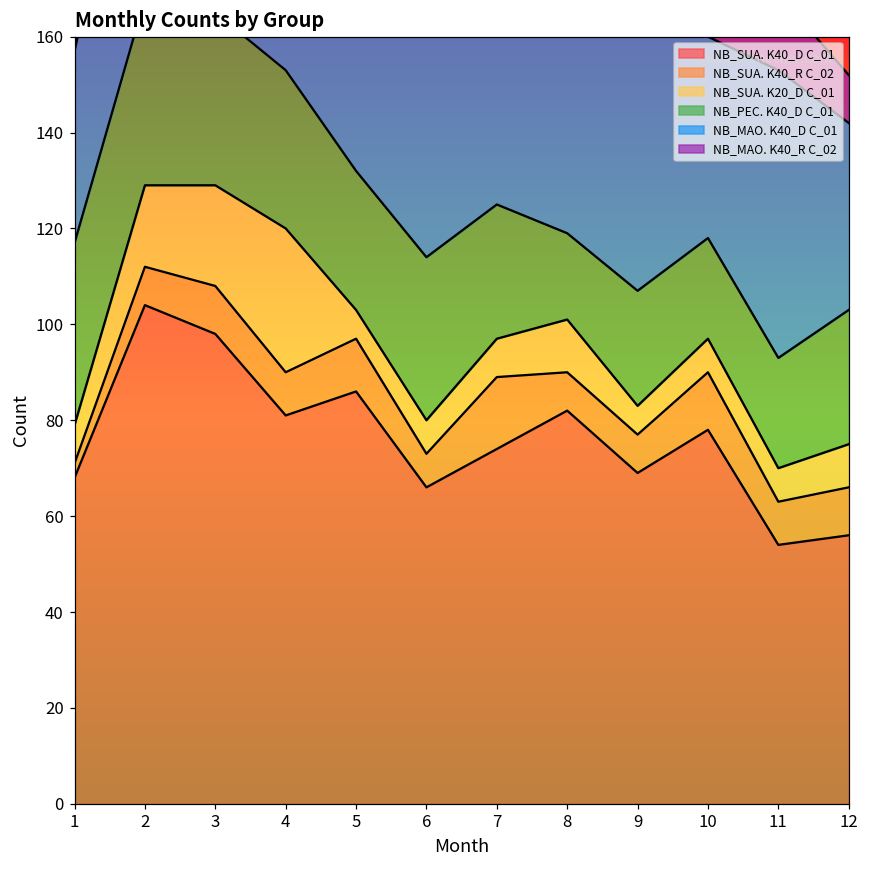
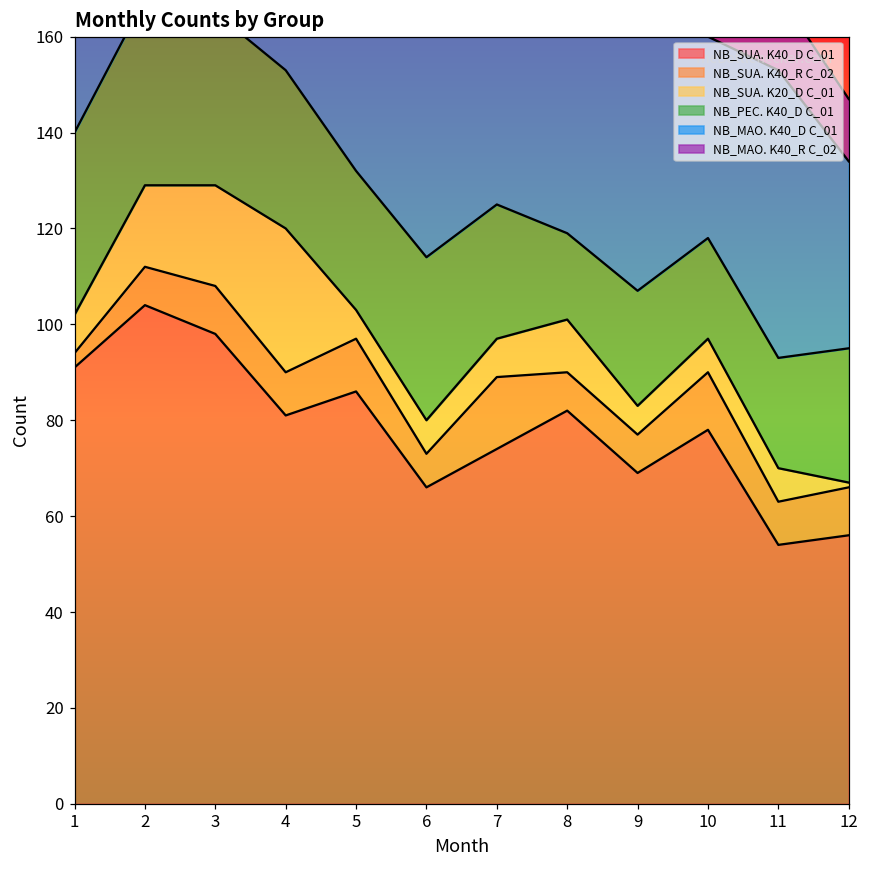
  {
    "NB_SUA. K40_D C_01": {
-     "1": 68,
+     "1": 91,
      "2": 104,
      "3": 98,
      "4": 81,
      "5": 86,
      "6": 66,
      "7": 74,
      "8": 82,
      "9": 69,
      "10": 78,
      "11": 54,
      "12": 56
    },
    "NB_SUA. K40_R C_02": {
      "1": 3,
      "2": 8,
      "3": 10,
      "4": 9,
      "5": 11,
      "6": 7,
      "7": 15,
      "8": 8,
      "9": 8,
      "10": 12,
      "11": 9,
      "12": 10
    },
    "NB_SUA. K20_D C_01": {
      "1": 8,
      "2": 17,
      "3": 21,
      "4": 30,
      "5": 6,
      "6": 7,
      "7": 8,
      "8": 11,
      "9": 6,
      "10": 7,
      "11": 7,
-     "12": 9
+     "12": 1
    },
    "NB_PEC. K40_D C_01": {
      "1": 38,
      "4": 33,
      "5": 29,
      "6": 34,
      "7": 28,
      "8": 18,
      "9": 24,
      "10": 21,
      "11": 23,
      "12": 28
    },
    "NB_MAO. K40_D C_01": {
      "10": 42,
      "12": 39
    },
    "NB_MAO. K40_R C_02": {
-     "12": 10
+     "12": 13
    }
  }
